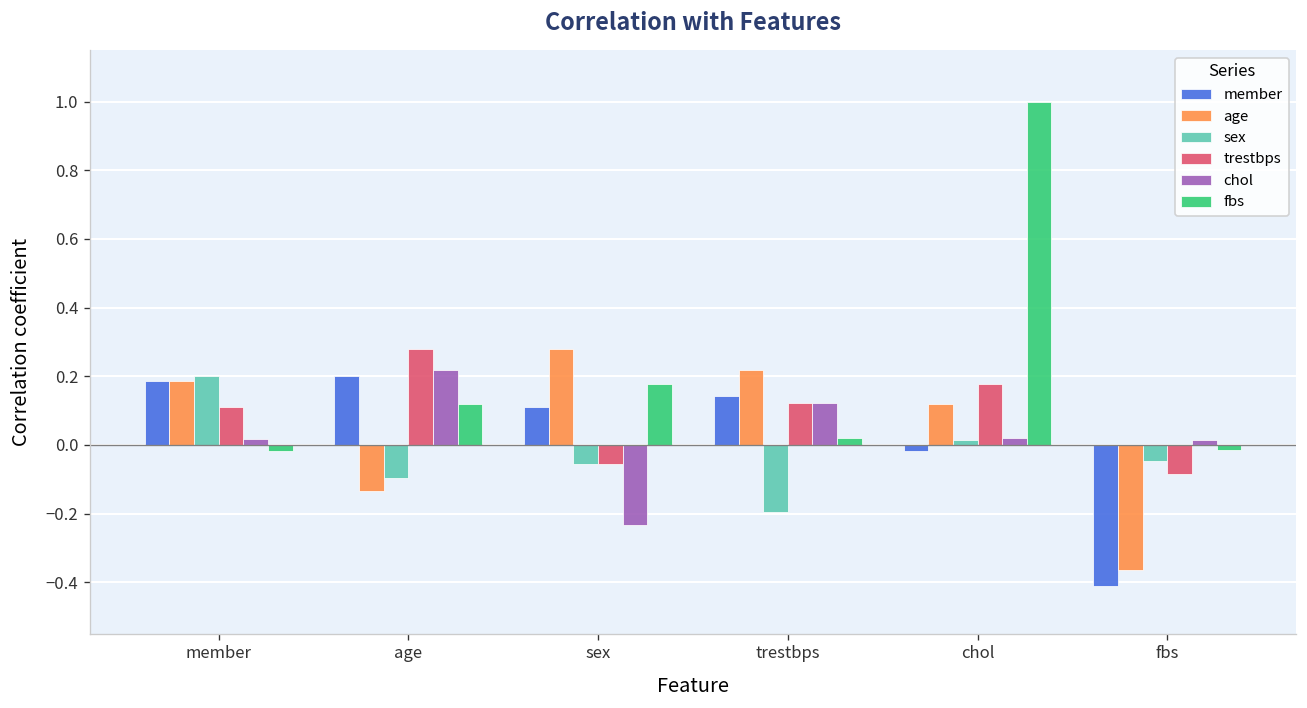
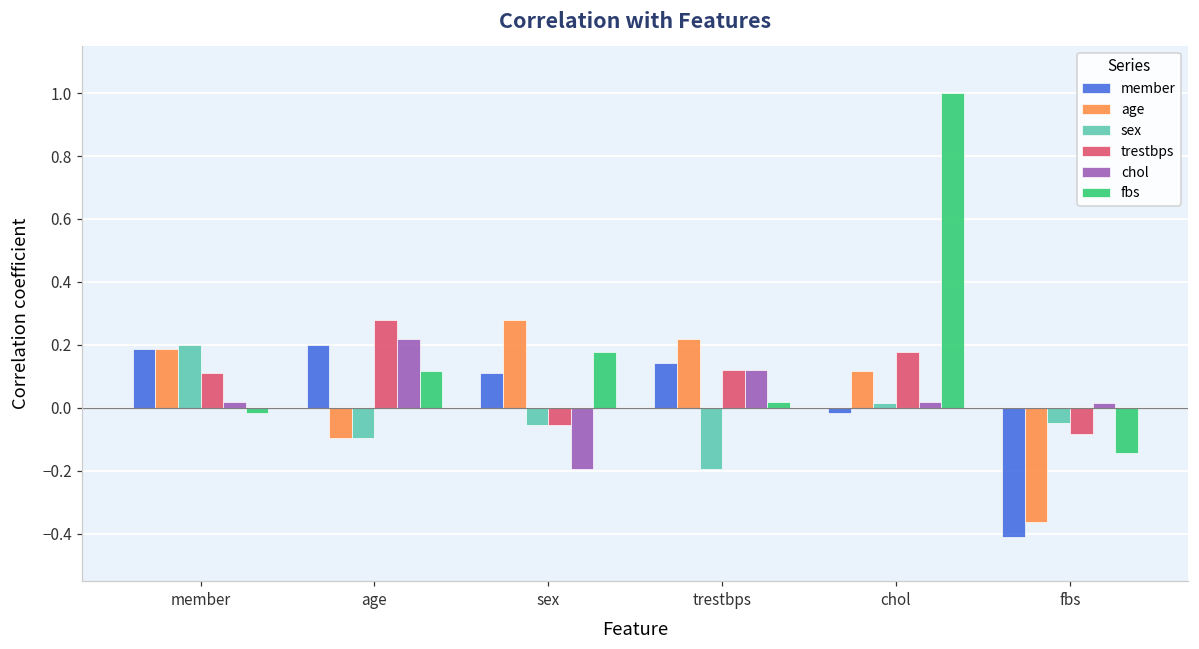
  {
    "member": {
      "member": 0.19,
      "age": 0.20,
      "sex": 0.11,
      "trestbps": 0.14,
      "chol": -0.02,
      "fbs": -0.41
    },
    "age": {
      "member": 0.19,
-     "age": -0.14,
+     "age": -0.10,
      "sex": 0.28,
      "trestbps": 0.22,
      "chol": 0.12,
      "fbs": -0.36
    },
    "sex": {
      "member": 0.20,
      "age": -0.10,
      "sex": -0.05,
      "trestbps": -0.19,
      "chol": 0.01,
      "fbs": -0.05
    },
    "trestbps": {
      "member": 0.11,
      "age": 0.28,
      "sex": -0.05,
      "trestbps": 0.12,
      "chol": 0.18,
      "fbs": -0.08
    },
    "chol": {
      "member": 0.02,
      "age": 0.22,
-     "sex": -0.23,
+     "sex": -0.19,
      "trestbps": 0.12,
      "chol": 0.02,
      "fbs": 0.01
    },
    "fbs": {
      "member": -0.02,
      "age": 0.12,
      "sex": 0.18,
      "trestbps": 0.02,
      "chol": 1.00,
-     "fbs": -0.02
+     "fbs": -0.14
    }
  }
